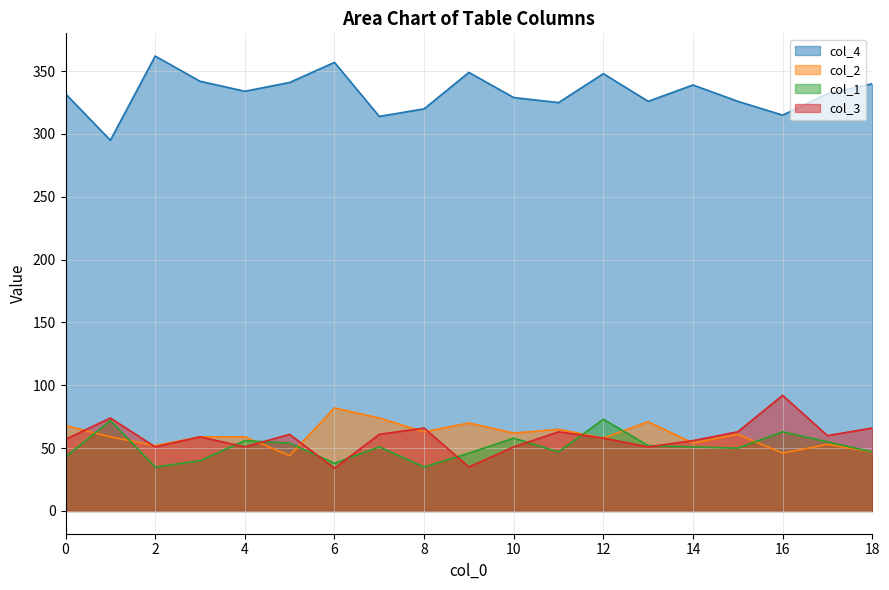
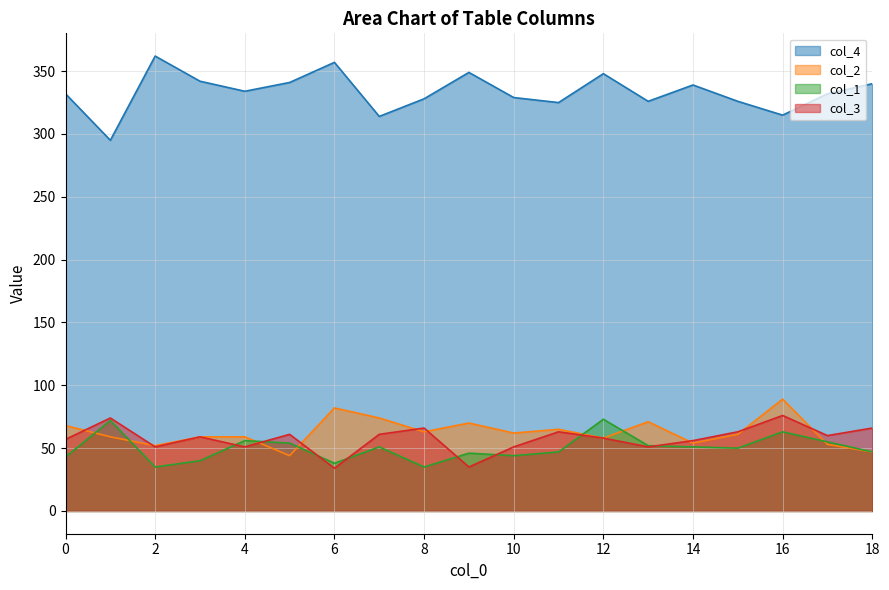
  {
    "col_4": {
      "0": 332,
      "2": 362,
      "4": 334,
      "6": 357,
-     "8": 320,
+     "8": 328,
      "10": 329,
      "12": 348,
      "14": 339,
      "16": 315,
      "18": 340
    },
    "col_2": {
      "0": 68,
      "4": 59,
      "6": 82,
      "8": 63,
      "10": 62,
-     "16": 46
+     "16": 89
    },
    "col_1": {
      "0": 43,
      "2": 35,
      "4": 56,
      "6": 38,
      "8": 35,
-     "10": 58,
+     "10": 44,
      "12": 73,
      "14": 51,
      "16": 63
    },
    "col_3": {
      "0": 57,
      "4": 51,
      "6": 34,
      "8": 66,
      "10": 51,
-     "16": 92,
+     "16": 76,
      "18": 66
    }
  }
